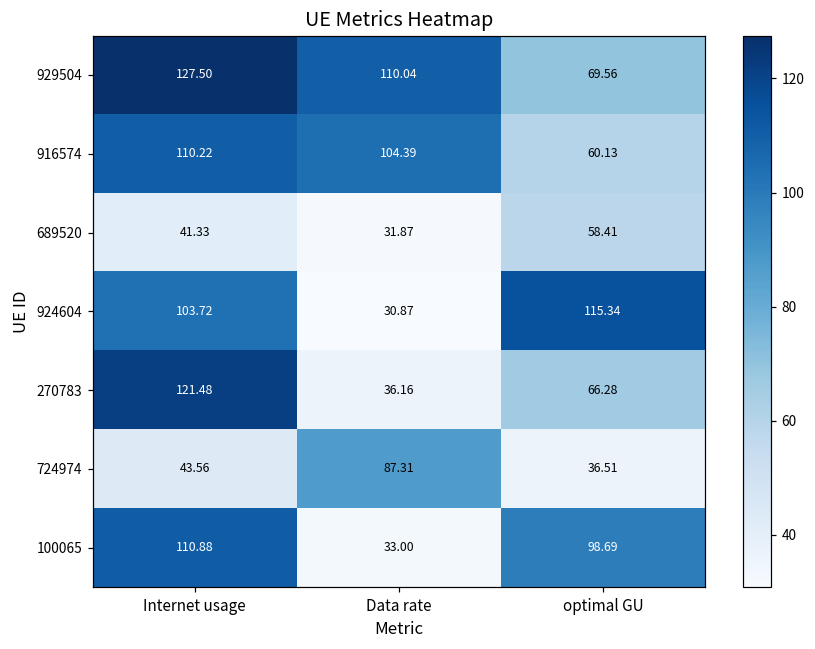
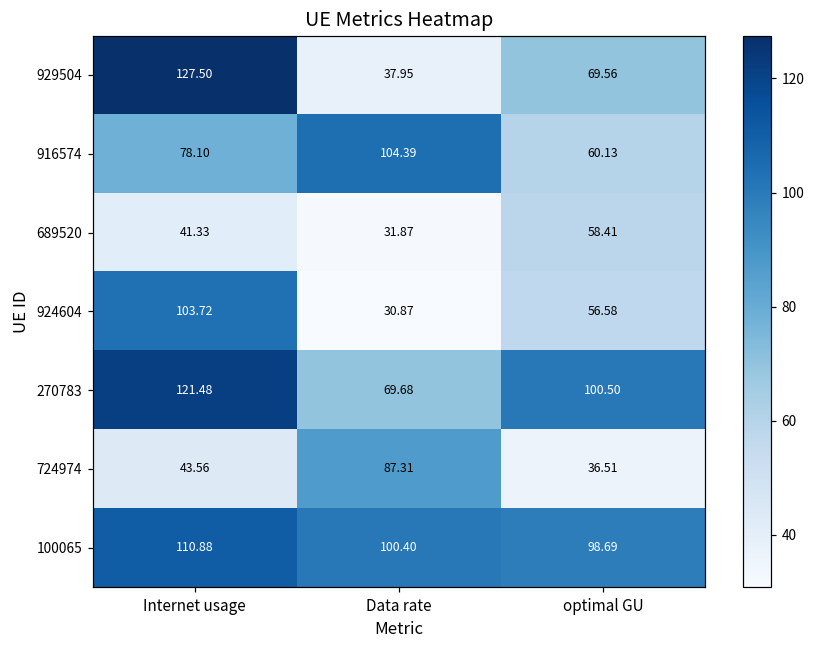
  {
    "929504": {
      "Internet usage": 127.50,
-     "Data rate": 110.04,
+     "Data rate": 37.95,
      "optimal GU": 69.56
    },
    "916574": {
-     "Internet usage": 110.22,
+     "Internet usage": 78.10,
      "Data rate": 104.39,
      "optimal GU": 60.13
    },
    "689520": {
      "Internet usage": 41.33,
      "Data rate": 31.87,
      "optimal GU": 58.41
    },
    "924604": {
      "Internet usage": 103.72,
      "Data rate": 30.87,
-     "optimal GU": 115.34
+     "optimal GU": 56.58
    },
    "270783": {
      "Internet usage": 121.48,
-     "Data rate": 36.16,
-     "optimal GU": 66.28
+     "Data rate": 69.68,
+     "optimal GU": 100.50
    },
    "724974": {
      "Internet usage": 43.56,
      "Data rate": 87.31,
      "optimal GU": 36.51
    },
    "100065": {
      "Internet usage": 110.88,
-     "Data rate": 33.00,
+     "Data rate": 100.40,
      "optimal GU": 98.69
    }
  }
